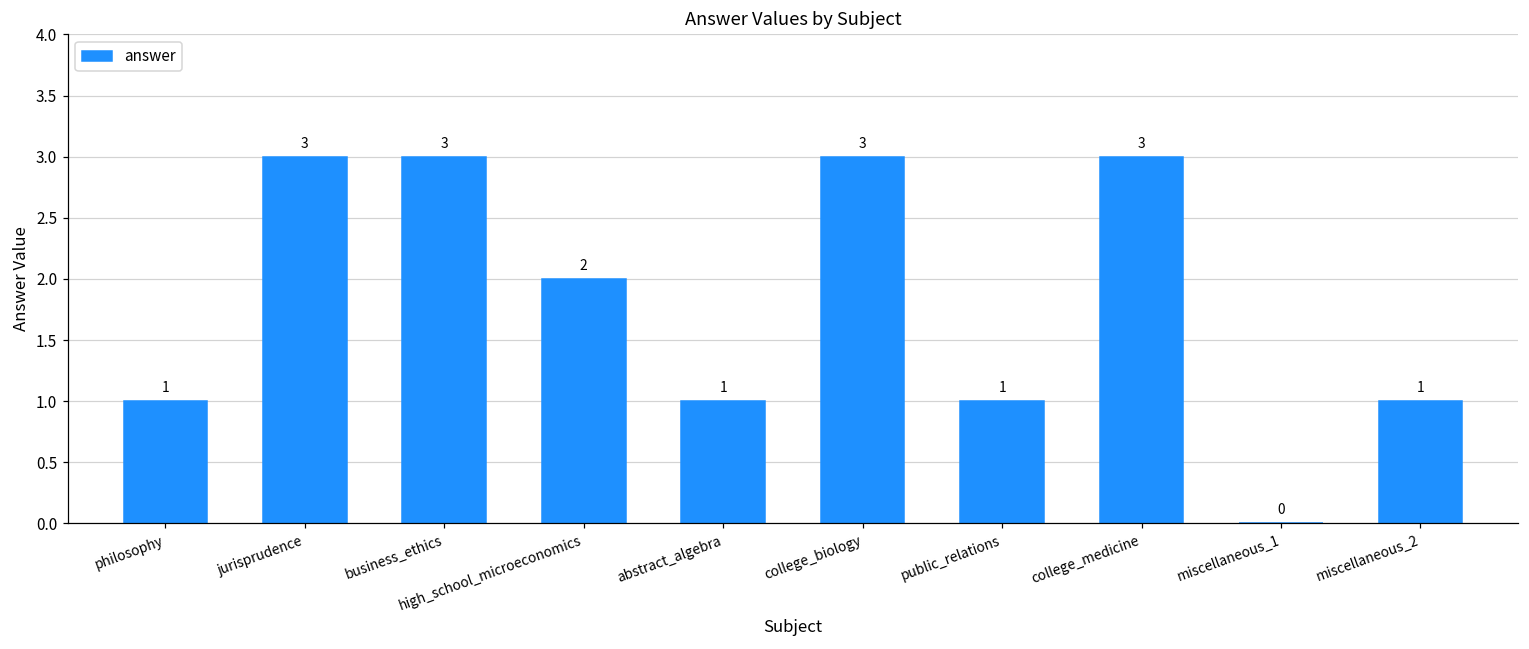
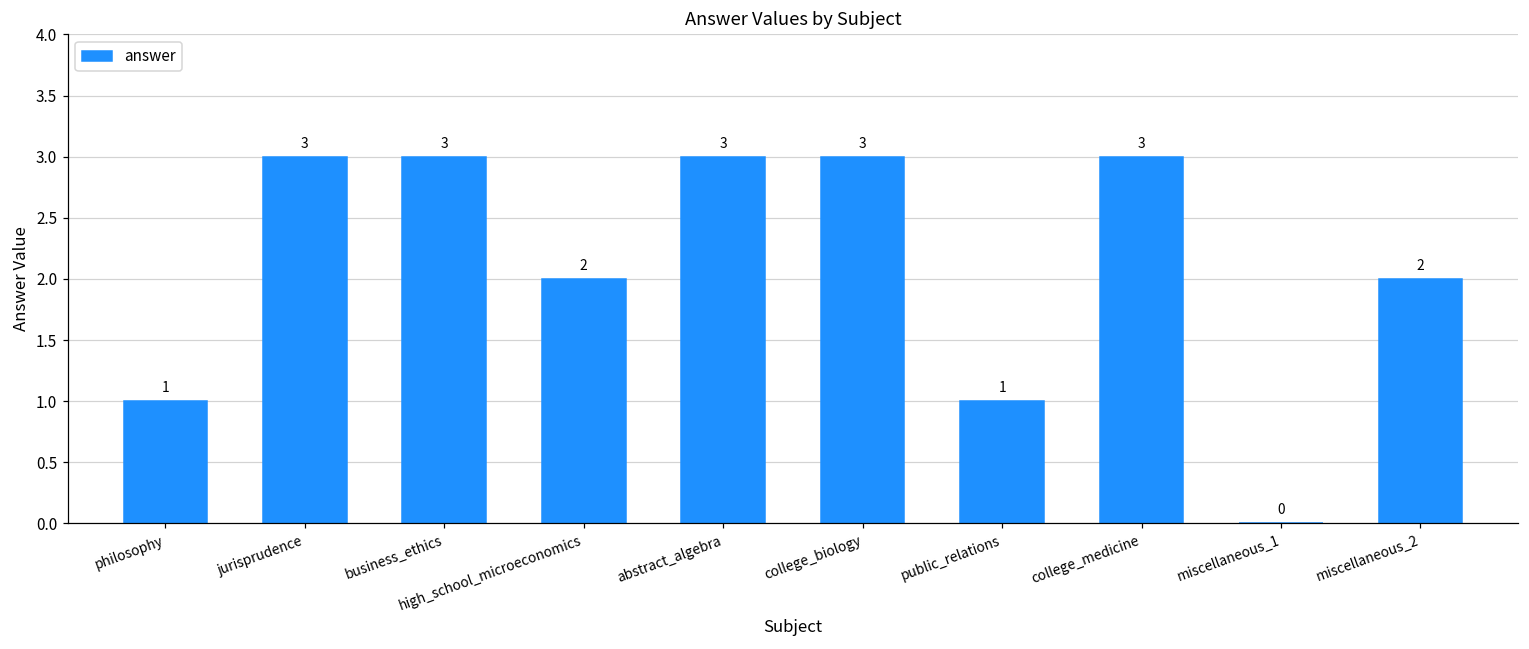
  {
    "philosophy": 1,
    "jurisprudence": 3,
    "business_ethics": 3,
    "high_school_microeconomics": 2,
-   "abstract_algebra": 1,
+   "abstract_algebra": 3,
    "college_biology": 3,
    "public_relations": 1,
    "college_medicine": 3,
    "miscellaneous_1": 0,
-   "miscellaneous_2": 1
+   "miscellaneous_2": 2
  }
